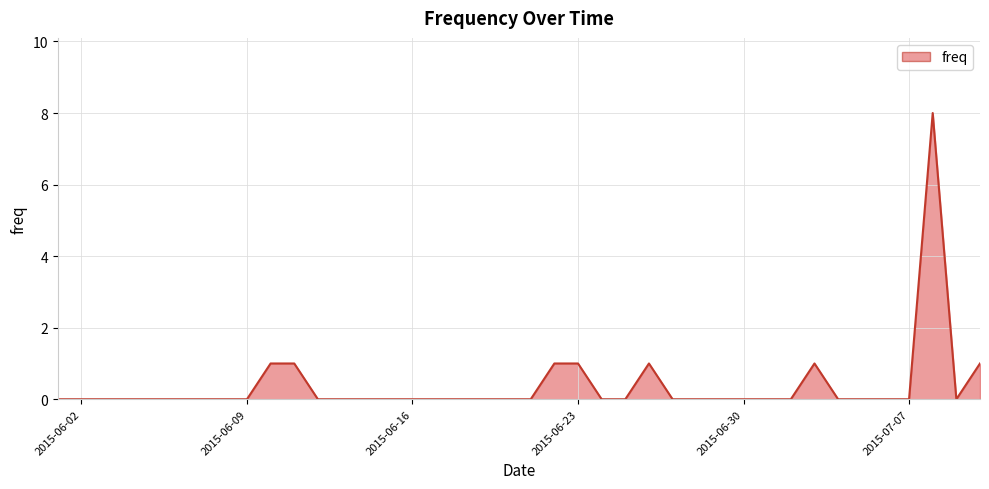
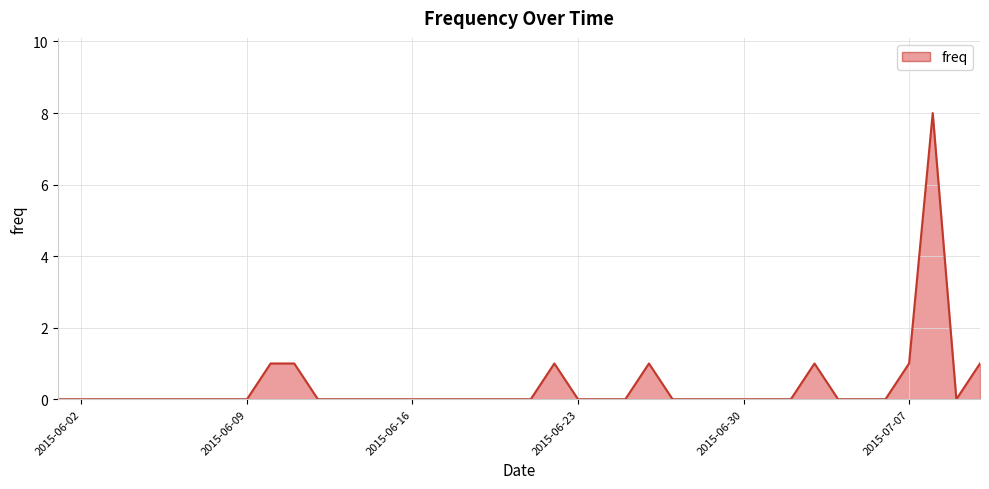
  {
    "2015-06-02": 0,
    "2015-06-09": 0,
    "2015-06-16": 0,
-   "2015-06-23": 1,
+   "2015-06-23": 0,
    "2015-06-30": 0,
-   "2015-07-07": 0
+   "2015-07-07": 1
  }
